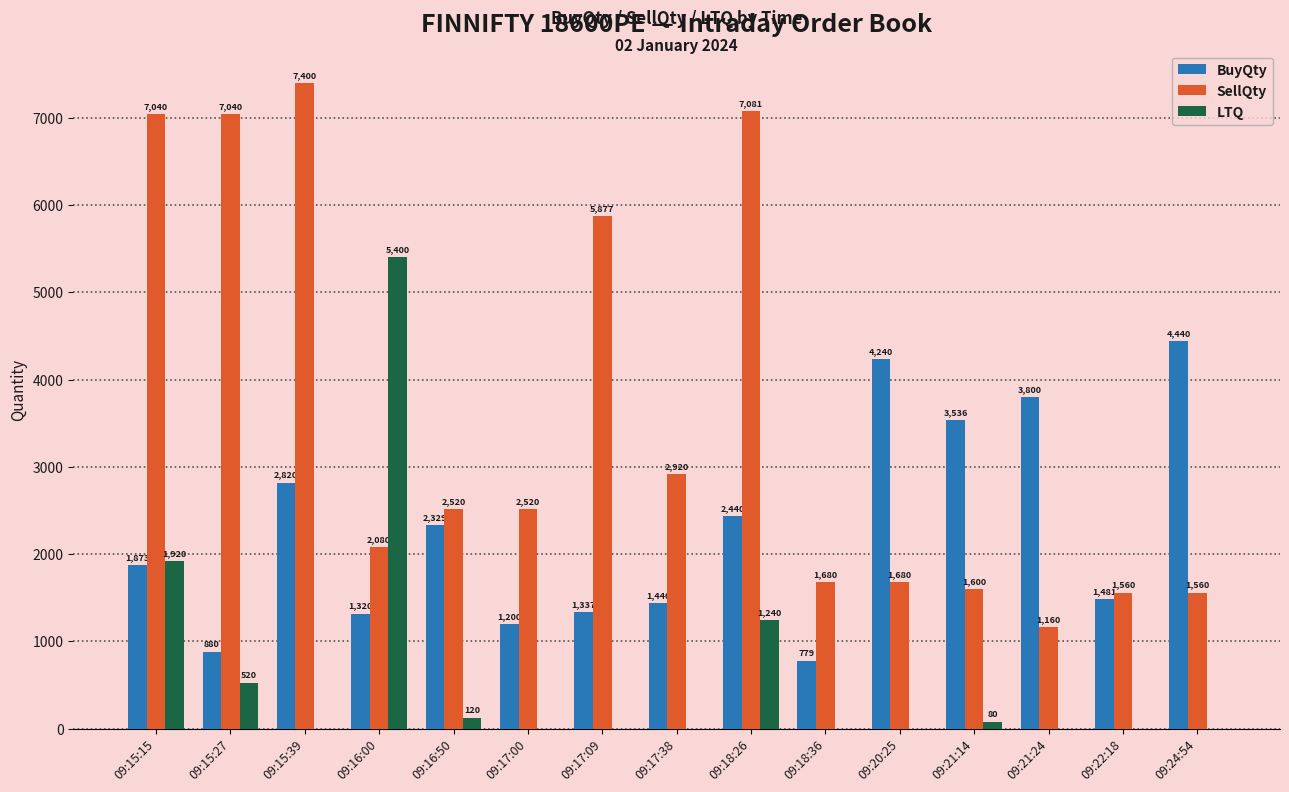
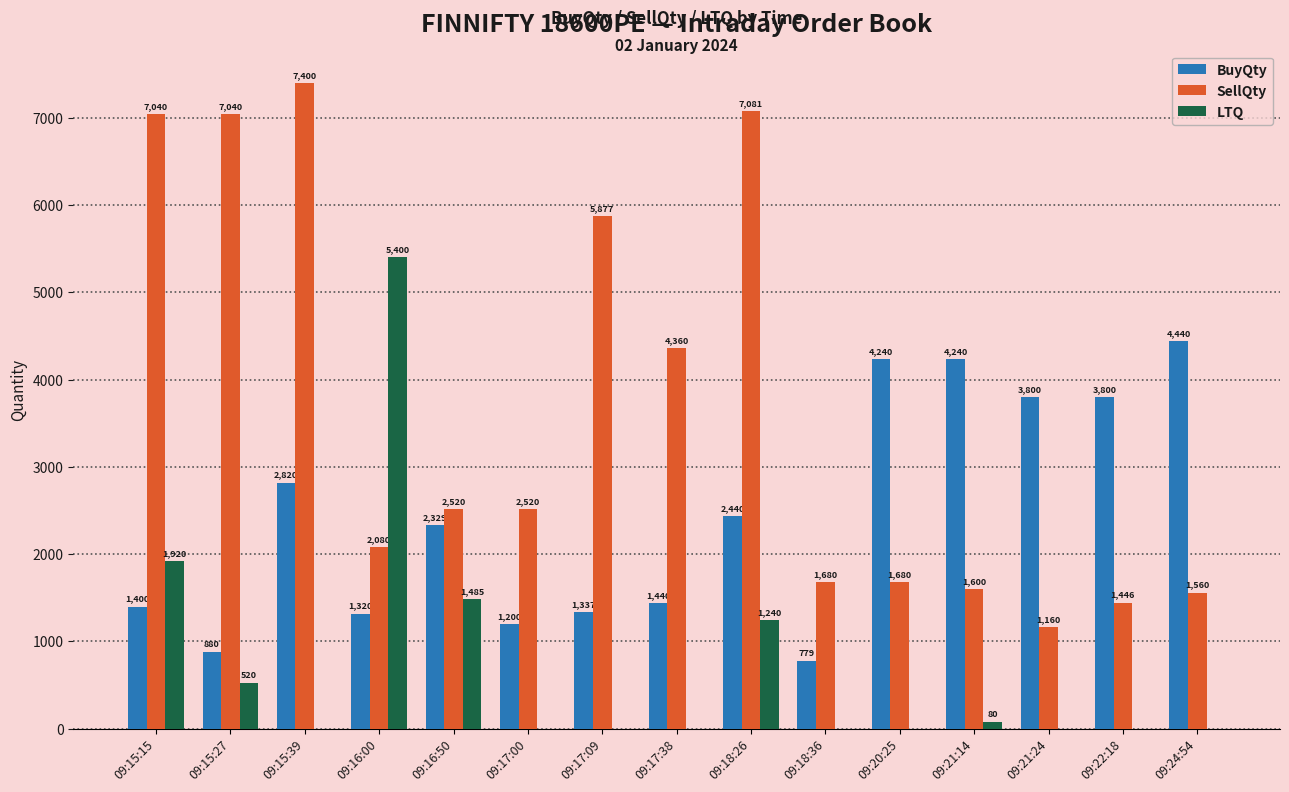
  {
    "BuyQty": {
-     "09:15:15": "1,873",
+     "09:15:15": "1,400",
      "09:15:27": "880",
      "09:15:39": "2,820",
      "09:16:00": "1,320",
      "09:16:50": "2,329",
      "09:17:00": "1,200",
      "09:17:09": "1,337",
      "09:17:38": "1,440",
      "09:18:26": "2,440",
      "09:18:36": "779",
      "09:20:25": "4,240",
-     "09:21:14": "3,536",
+     "09:21:14": "4,240",
      "09:21:24": "3,800",
-     "09:22:18": "1,481",
+     "09:22:18": "3,800",
      "09:24:54": "4,440"
    },
    "SellQty": {
      "09:15:15": "7,040",
      "09:15:27": "7,040",
      "09:15:39": "7,400",
      "09:16:00": "2,080",
      "09:16:50": "2,520",
      "09:17:00": "2,520",
      "09:17:09": "5,877",
-     "09:17:38": "2,920",
+     "09:17:38": "4,360",
      "09:18:26": "7,081",
      "09:18:36": "1,680",
      "09:20:25": "1,680",
      "09:21:14": "1,600",
      "09:21:24": "1,160",
-     "09:22:18": "1,560",
+     "09:22:18": "1,446",
      "09:24:54": "1,560"
    },
    "LTQ": {
      "09:15:15": "1,920",
      "09:15:27": "520",
      "09:16:00": "5,400",
-     "09:16:50": "120",
+     "09:16:50": "1,485",
      "09:18:26": "1,240",
      "09:21:14": "80"
    }
  }
